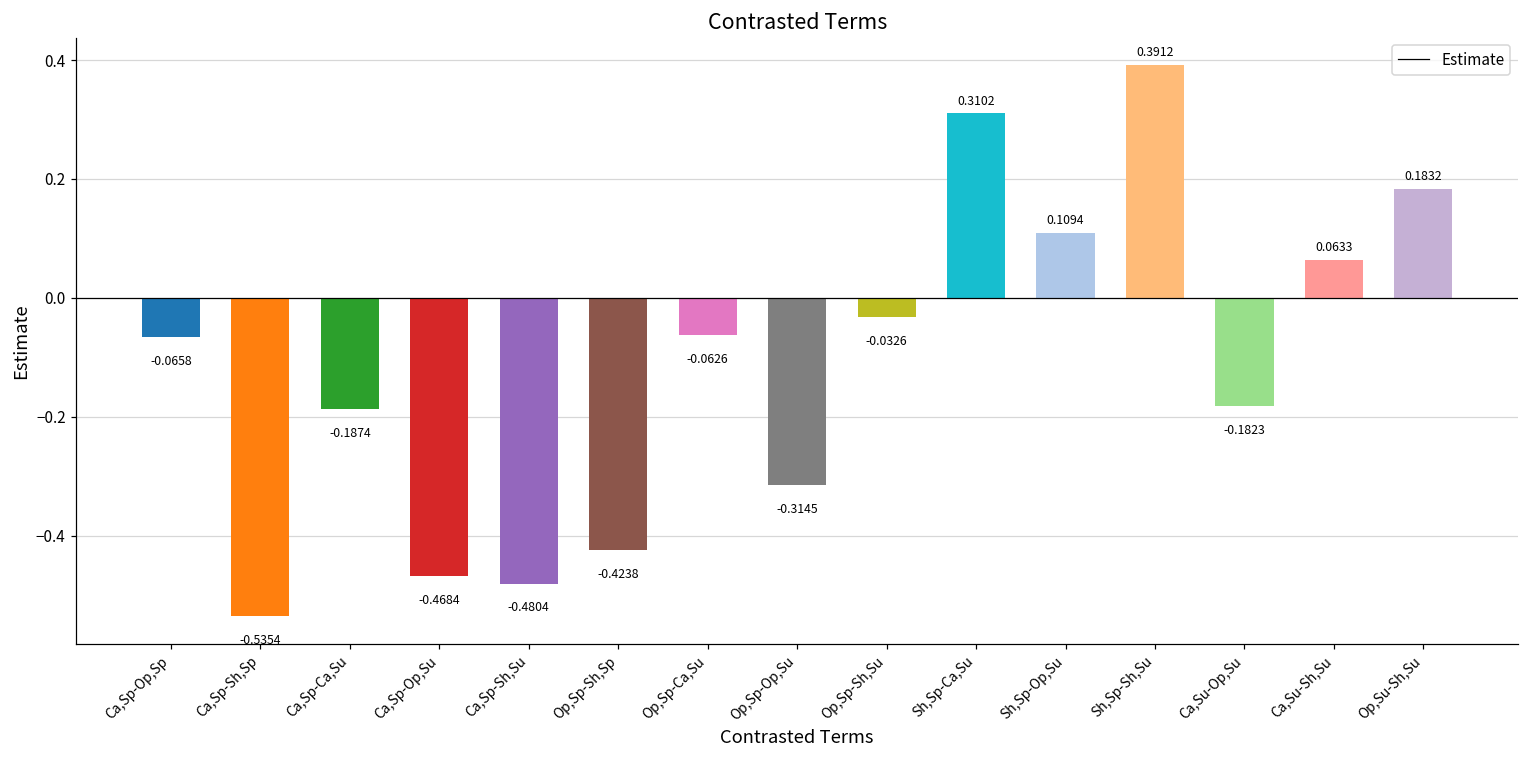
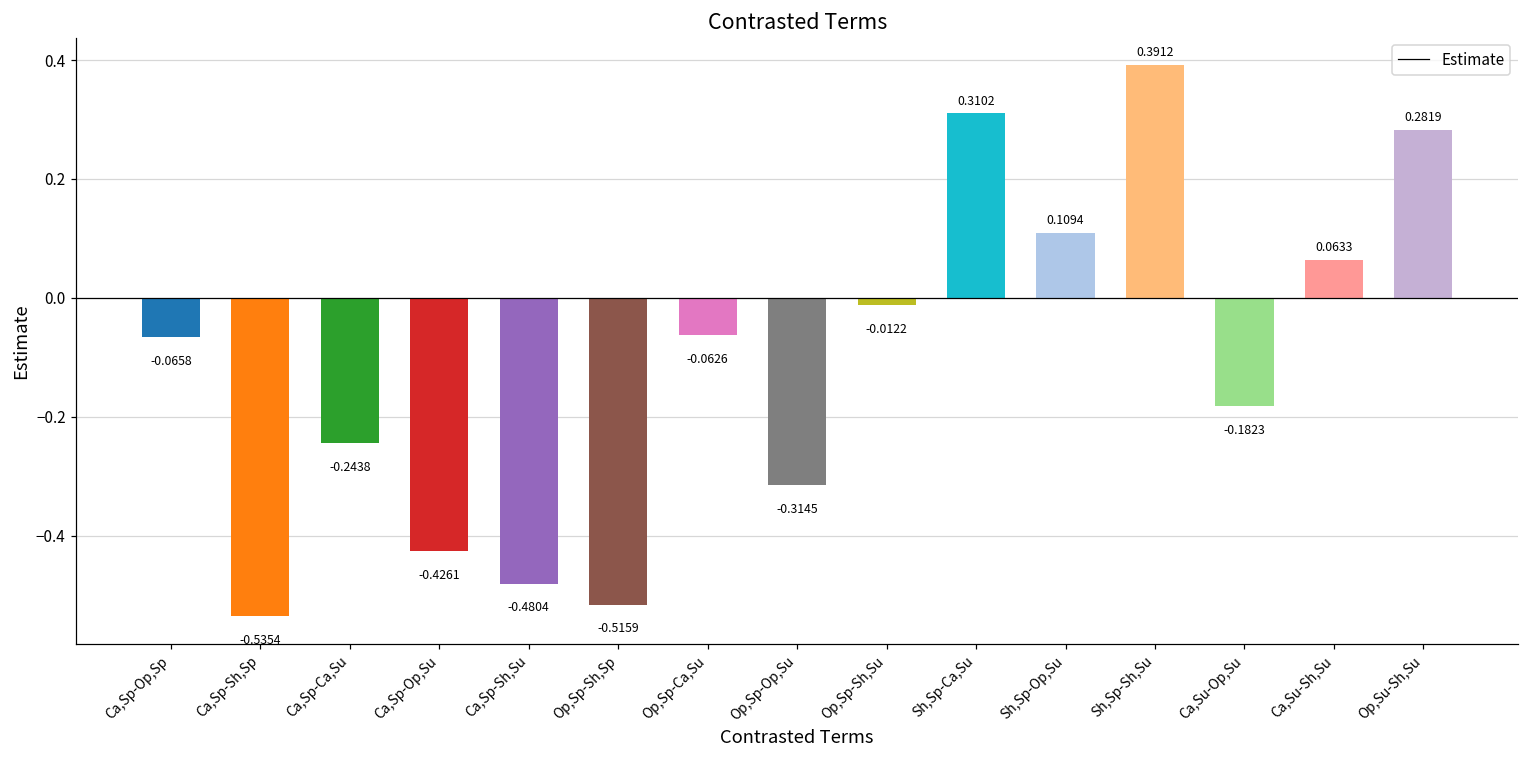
  {
    "Ca,Sp-Op,Sp": -0.0658,
    "Ca,Sp-Sh,Sp": -0.5354,
-   "Ca,Sp-Ca,Su": -0.1874,
-   "Ca,Sp-Op,Su": -0.4684,
+   "Ca,Sp-Ca,Su": -0.2438,
+   "Ca,Sp-Op,Su": -0.4261,
    "Ca,Sp-Sh,Su": -0.4804,
-   "Op,Sp-Sh,Sp": -0.4238,
+   "Op,Sp-Sh,Sp": -0.5159,
    "Op,Sp-Ca,Su": -0.0626,
    "Op,Sp-Op,Su": -0.3145,
-   "Op,Sp-Sh,Su": -0.0326,
+   "Op,Sp-Sh,Su": -0.0122,
    "Sh,Sp-Ca,Su": 0.3102,
    "Sh,Sp-Op,Su": 0.1094,
    "Sh,Sp-Sh,Su": 0.3912,
    "Ca,Su-Op,Su": -0.1823,
    "Ca,Su-Sh,Su": 0.0633,
-   "Op,Su-Sh,Su": 0.1832
+   "Op,Su-Sh,Su": 0.2819
  }
